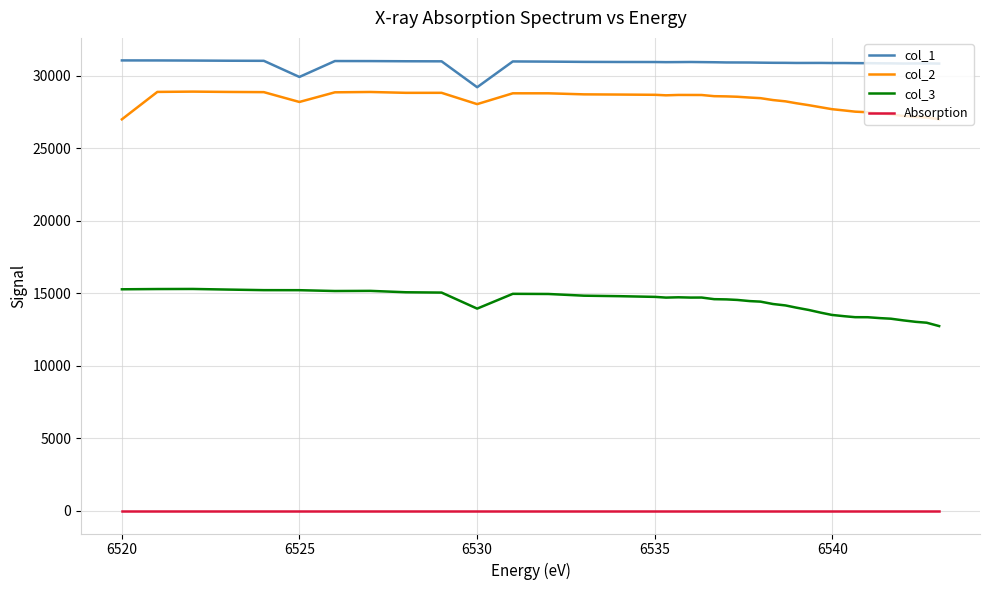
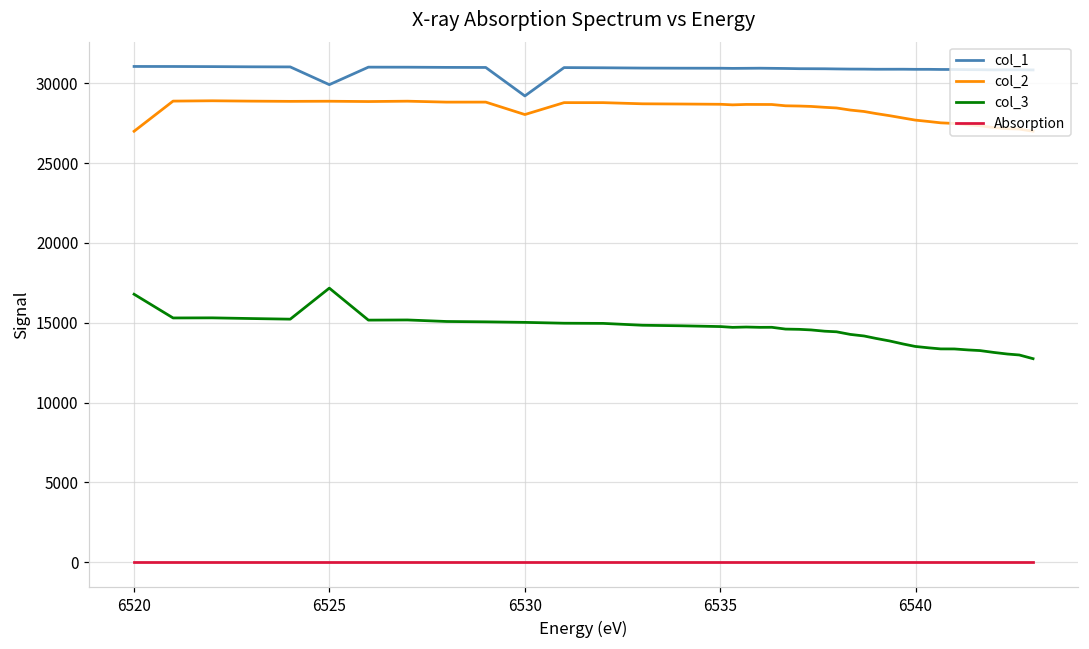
  {
    "col_1": {
      "6520": 31100,
      "6525": 29900,
      "6530": 29200
    },
    "col_2": {
      "6520": 27000,
-     "6525": 28200,
+     "6525": 28900,
      "6530": 28000
    },
    "col_3": {
-     "6520": 15300,
-     "6525": 15200,
-     "6530": 14000
+     "6520": 16800,
+     "6525": 17200,
+     "6530": 15000
    },
    "Absorption": {
      "6520": 0,
      "6525": 0,
      "6530": 0
    }
  }
